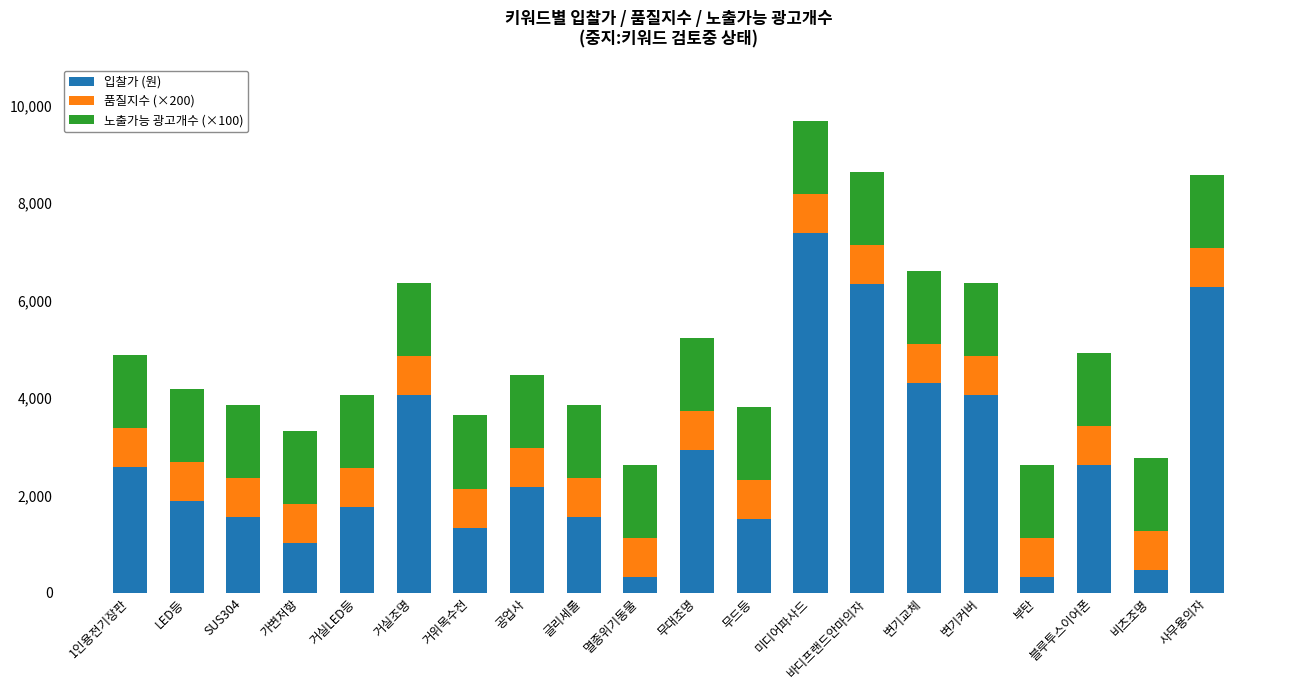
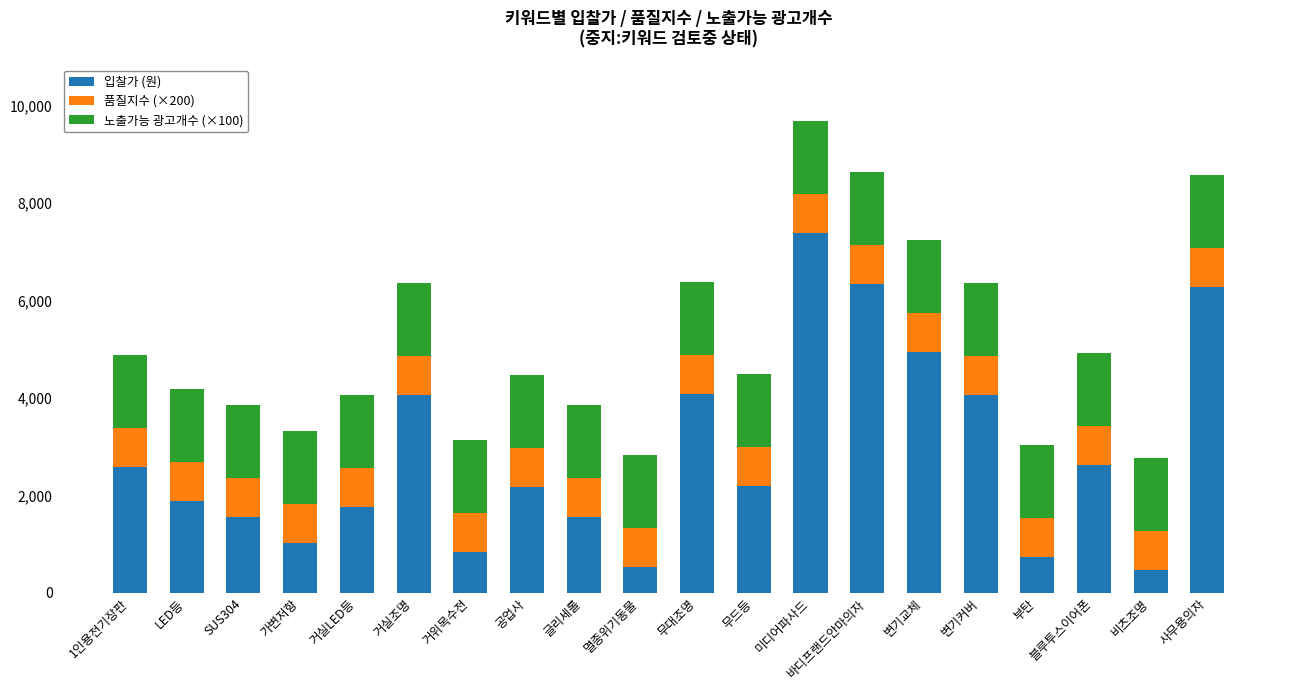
  {
    "입찰가 (원)": {
      "1인용전기장판": "2,600",
      "LED등": "1,900",
      "SUS304": "1,600",
      "가변저항": "1,000",
      "거실LED등": "1,800",
      "거실조명": "4,100",
-     "거위목수전": "1,300",
+     "거위목수전": "800",
      "공업사": "2,200",
      "글리세롤": "1,600",
-     "멸종위기동물": "300",
-     "무대조명": "2,900",
-     "무드등": "1,500",
+     "멸종위기동물": "500",
+     "무대조명": "4,100",
+     "무드등": "2,200",
      "미디어파사드": "7,400",
      "바디프랜드안마의자": "6,400",
-     "변기교체": "4,300",
+     "변기교체": "5,000",
      "변기커버": "4,100",
-     "부탄": "300",
+     "부탄": "700",
      "블루투스이어폰": "2,600",
      "비츠조명": "500",
      "사무용의자": "6,300"
    },
    "품질지수 (×200)": {
      "1인용전기장판": "800",
      "LED등": "800",
      "SUS304": "800",
      "가변저항": "800",
      "거실LED등": "800",
      "거실조명": "800",
      "거위목수전": "800",
      "공업사": "800",
      "글리세롤": "800",
      "멸종위기동물": "800",
      "무대조명": "800",
      "무드등": "800",
      "미디어파사드": "800",
      "바디프랜드안마의자": "800",
      "변기교체": "800",
      "변기커버": "800",
      "부탄": "800",
      "블루투스이어폰": "800",
      "비츠조명": "800",
      "사무용의자": "800"
    },
    "노출가능 광고개수 (×100)": {
      "1인용전기장판": "1,500",
      "LED등": "1,500",
      "SUS304": "1,500",
      "가변저항": "1,500",
      "거실LED등": "1,500",
      "거실조명": "1,500",
      "거위목수전": "1,500",
      "공업사": "1,500",
      "글리세롤": "1,500",
      "멸종위기동물": "1,500",
      "무대조명": "1,500",
      "무드등": "1,500",
      "미디어파사드": "1,500",
      "바디프랜드안마의자": "1,500",
      "변기교체": "1,500",
      "변기커버": "1,500",
      "부탄": "1,500",
      "블루투스이어폰": "1,500",
      "비츠조명": "1,500",
      "사무용의자": "1,500"
    }
  }
